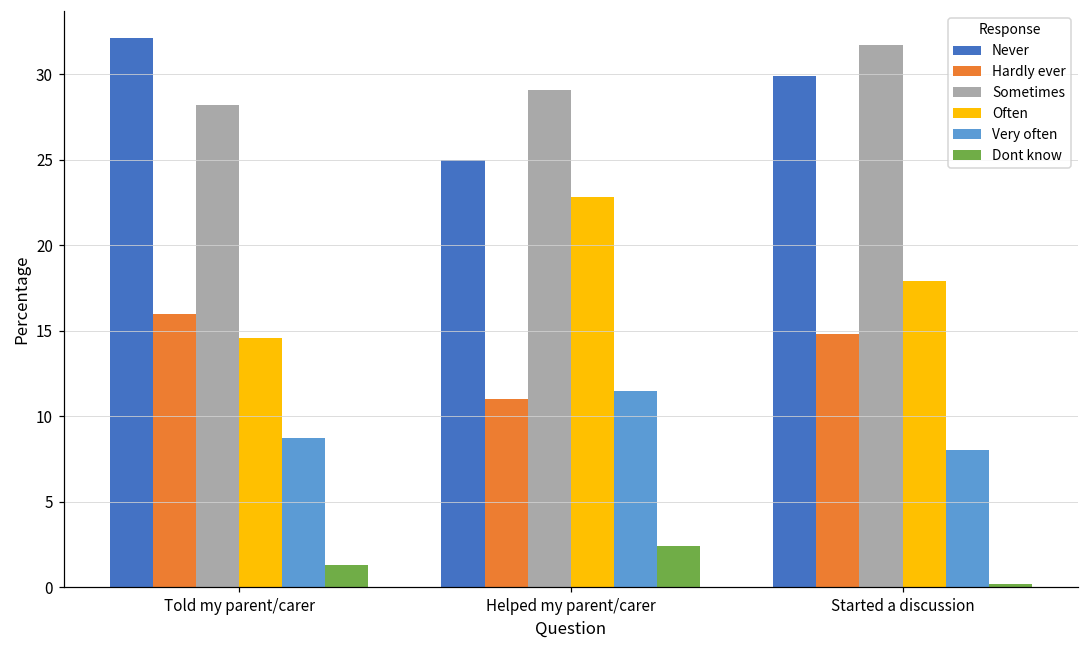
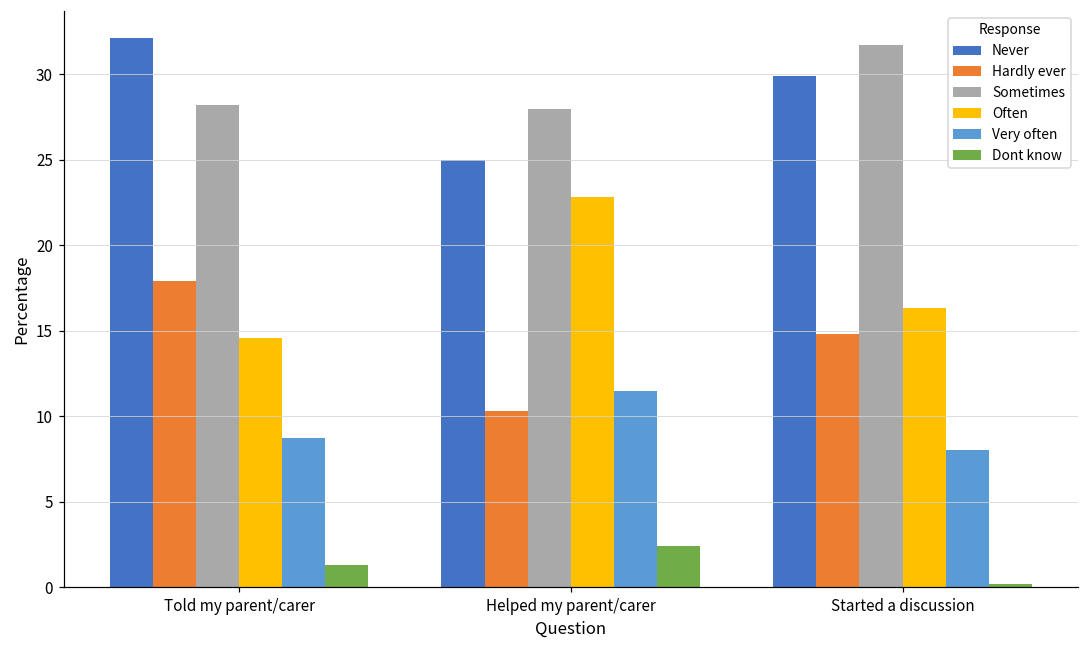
  {
    "Hardly ever": {
-     "Told my parent/carer": 16.0,
-     "Helped my parent/carer": 11.0,
+     "Told my parent/carer": 17.9,
+     "Helped my parent/carer": 10.3,
      "Started a discussion": 14.8
    },
    "Sometimes": {
      "Told my parent/carer": 28.2,
-     "Helped my parent/carer": 29.1,
+     "Helped my parent/carer": 28.0,
      "Started a discussion": 31.7
    },
    "Often": {
      "Told my parent/carer": 14.6,
      "Helped my parent/carer": 22.8,
-     "Started a discussion": 17.9
+     "Started a discussion": 16.3
    },
    "Dont know": {
      "Told my parent/carer": 1.3,
      "Helped my parent/carer": 2.4,
      "Started a discussion": 0.2
    }
  }
